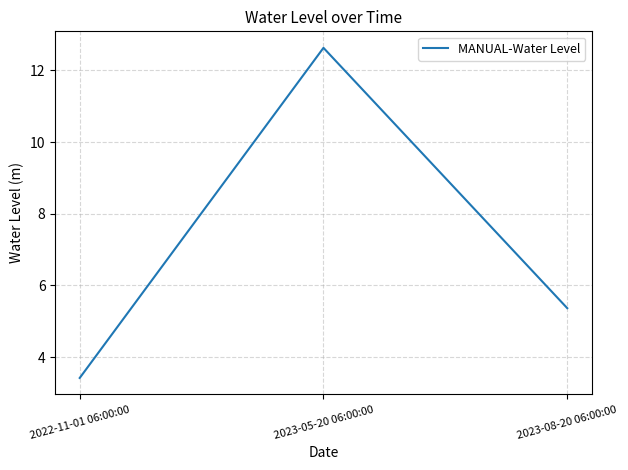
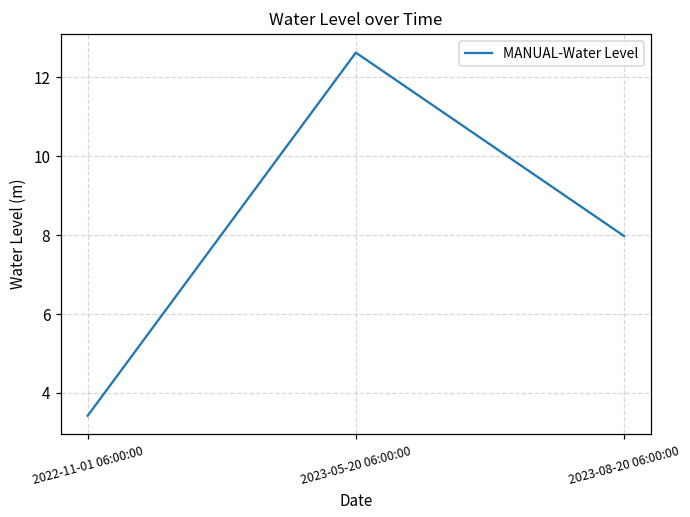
  {
    "2022-11-01 06:00:00": 3.4,
    "2023-05-20 06:00:00": 12.6,
-   "2023-08-20 06:00:00": 5.4
+   "2023-08-20 06:00:00": 8.0
  }
